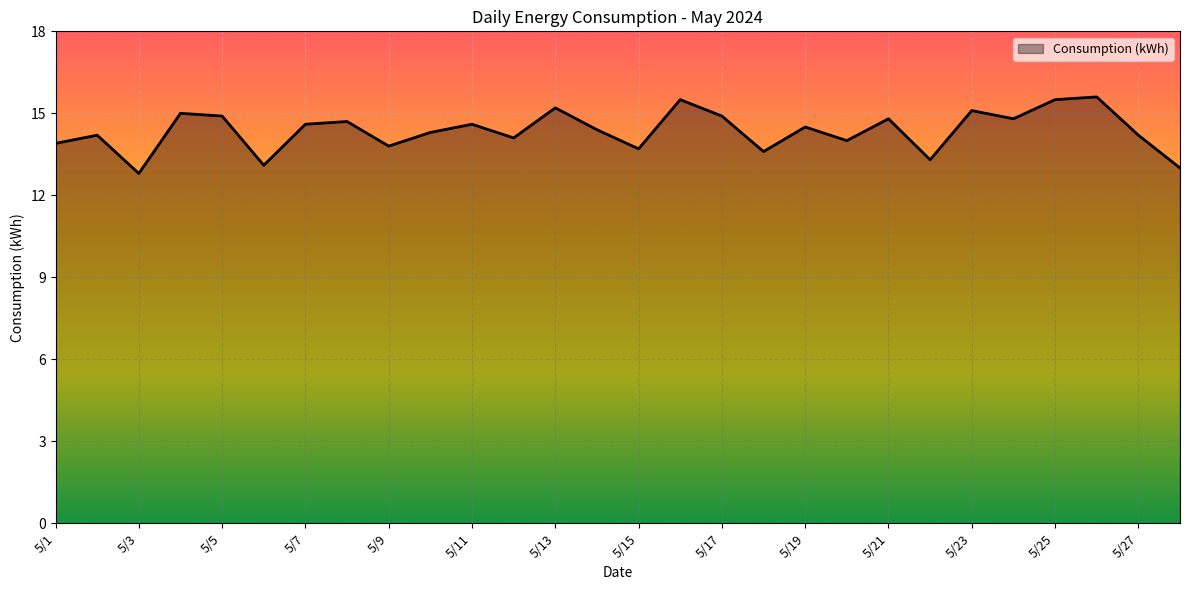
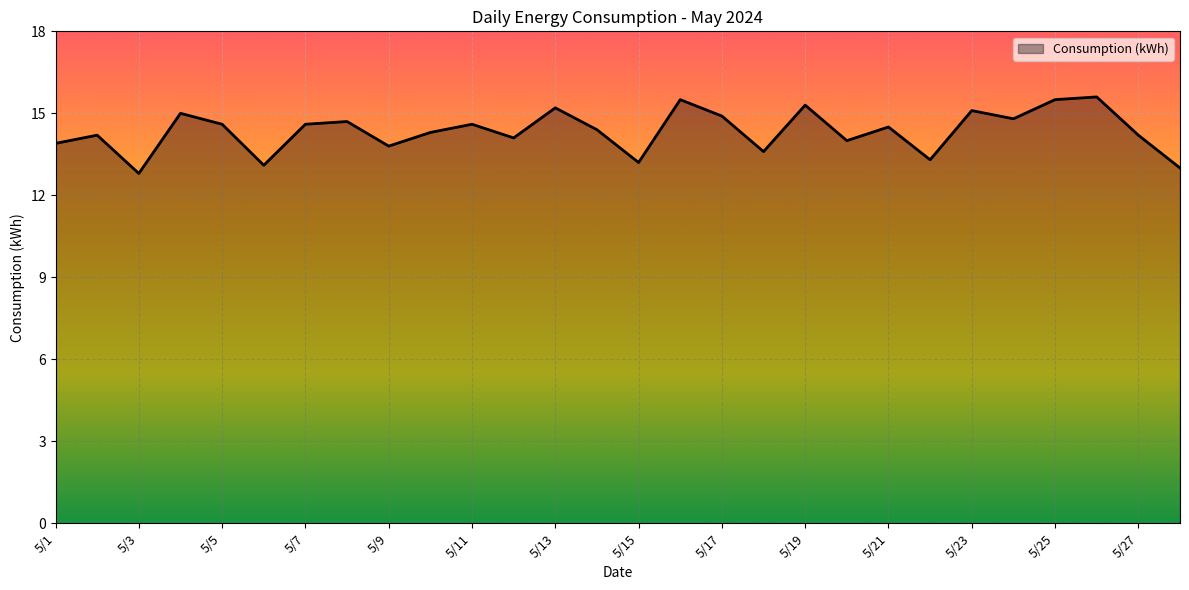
  {
    "5/1": 13.9,
    "5/3": 12.8,
-   "5/5": 14.9,
+   "5/5": 14.6,
    "5/7": 14.6,
    "5/9": 13.8,
    "5/11": 14.6,
    "5/13": 15.2,
-   "5/15": 13.7,
+   "5/15": 13.2,
    "5/17": 14.9,
-   "5/19": 14.5,
-   "5/21": 14.8,
+   "5/19": 15.3,
+   "5/21": 14.5,
    "5/23": 15.1,
    "5/25": 15.5,
    "5/27": 14.2
  }
